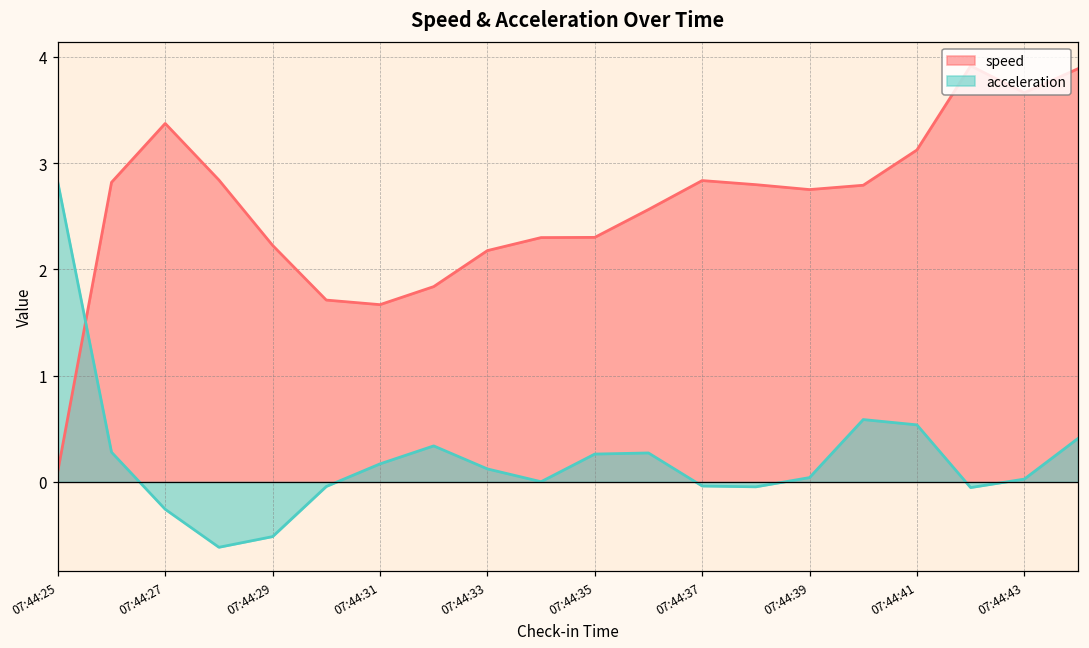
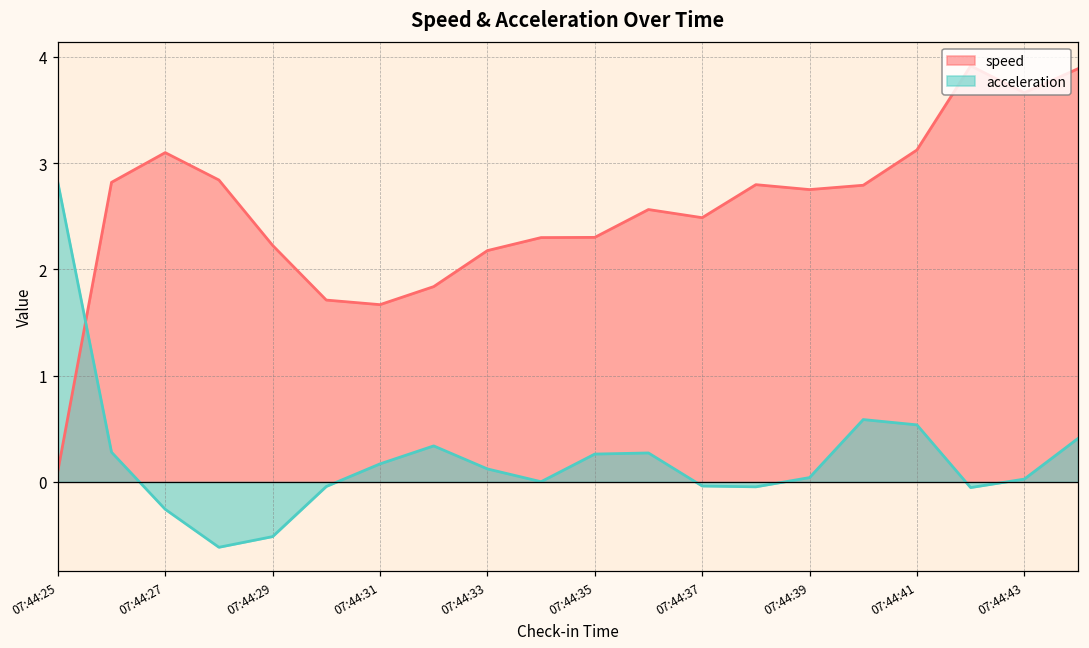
  {
    "speed": {
      "07:44:25": 0.1,
-     "07:44:27": 3.4,
+     "07:44:27": 3.1,
      "07:44:29": 2.2,
      "07:44:31": 1.7,
      "07:44:33": 2.2,
      "07:44:35": 2.3,
-     "07:44:37": 2.8,
+     "07:44:37": 2.5,
      "07:44:39": 2.8,
      "07:44:41": 3.1
    }
  }
